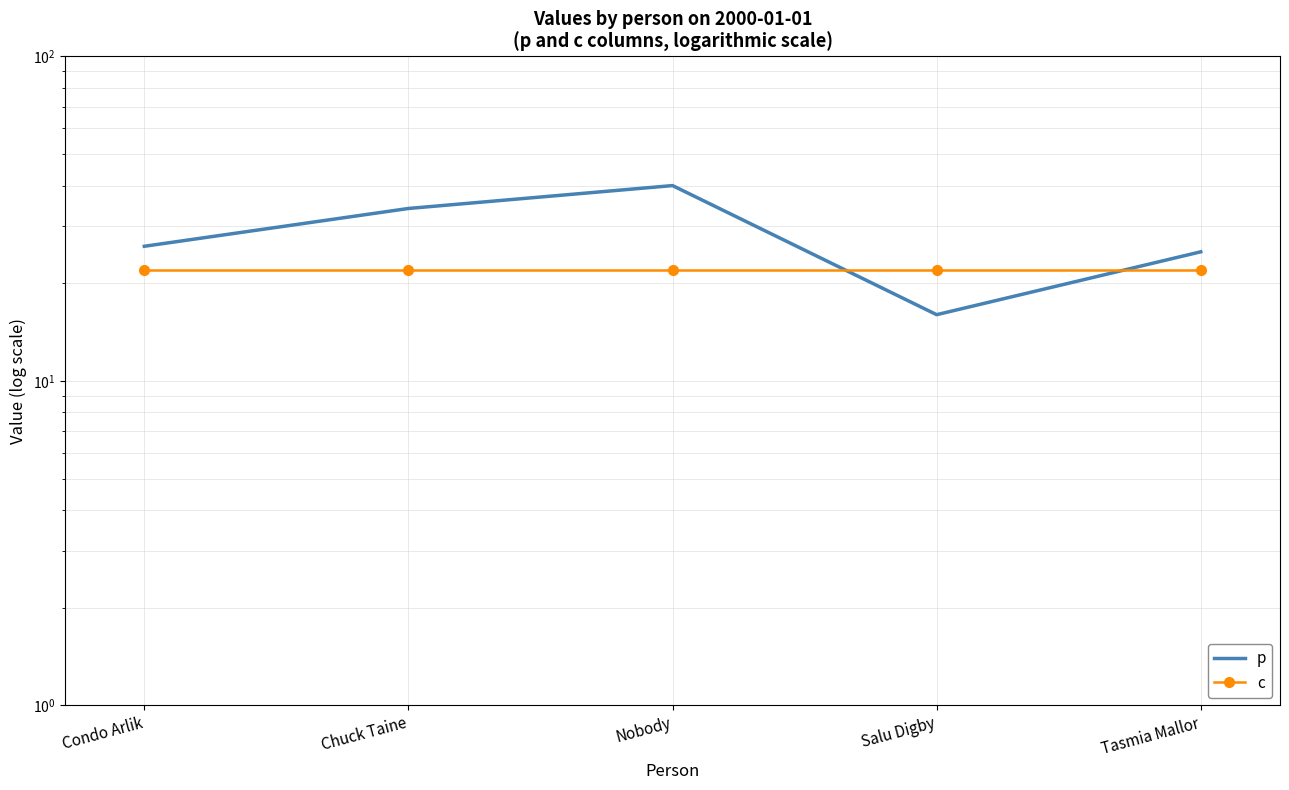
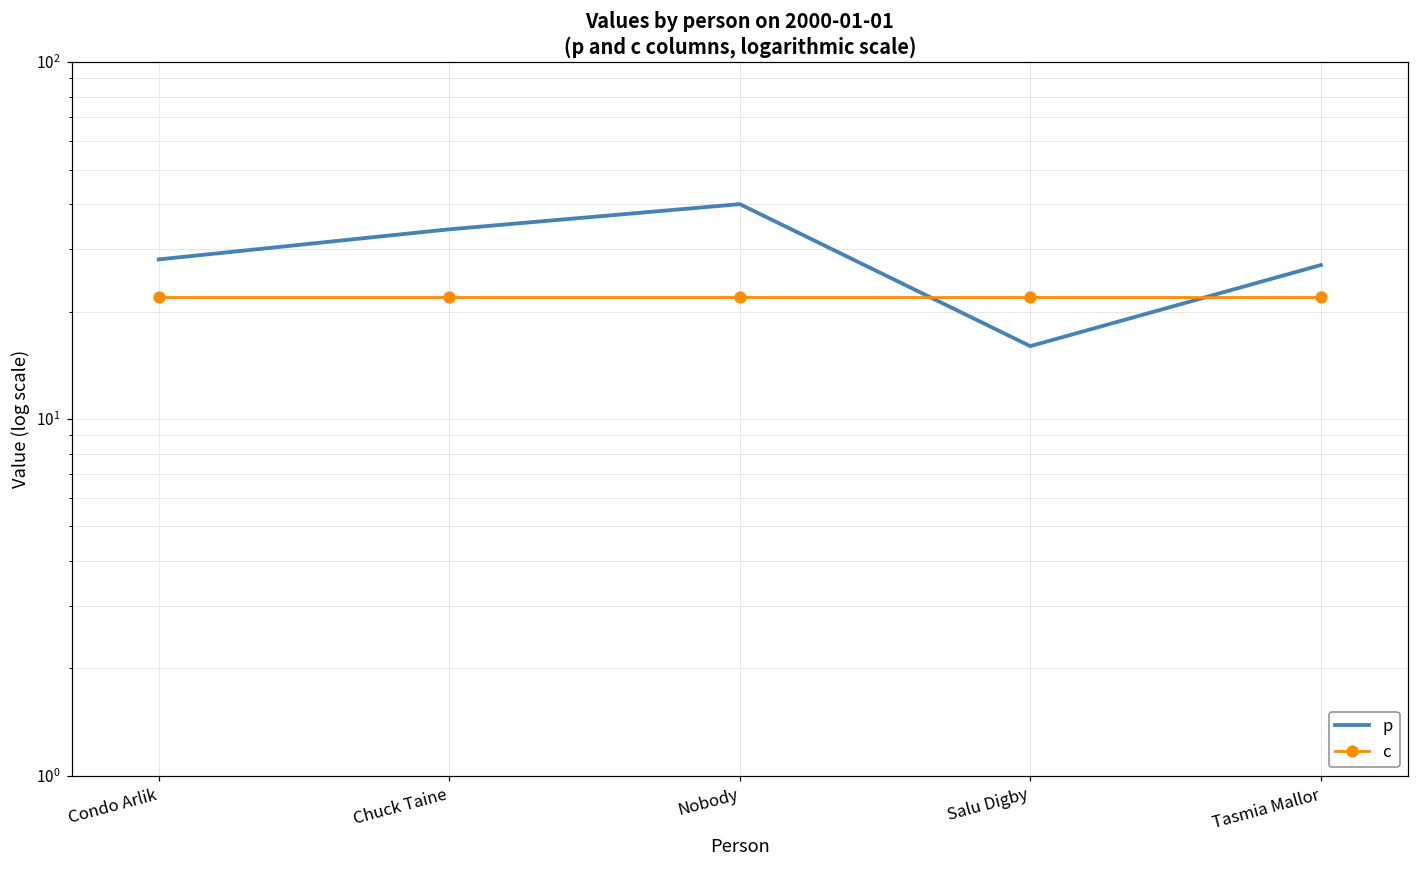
  {
    "p": {
-     "Condo Arlik": 26,
+     "Condo Arlik": 28,
      "Chuck Taine": 34,
      "Nobody": 40,
      "Salu Digby": 16,
-     "Tasmia Mallor": 25
+     "Tasmia Mallor": 27
    },
    "c": {
      "Condo Arlik": 22,
      "Chuck Taine": 22,
      "Nobody": 22,
      "Salu Digby": 22,
      "Tasmia Mallor": 22
    }
  }
